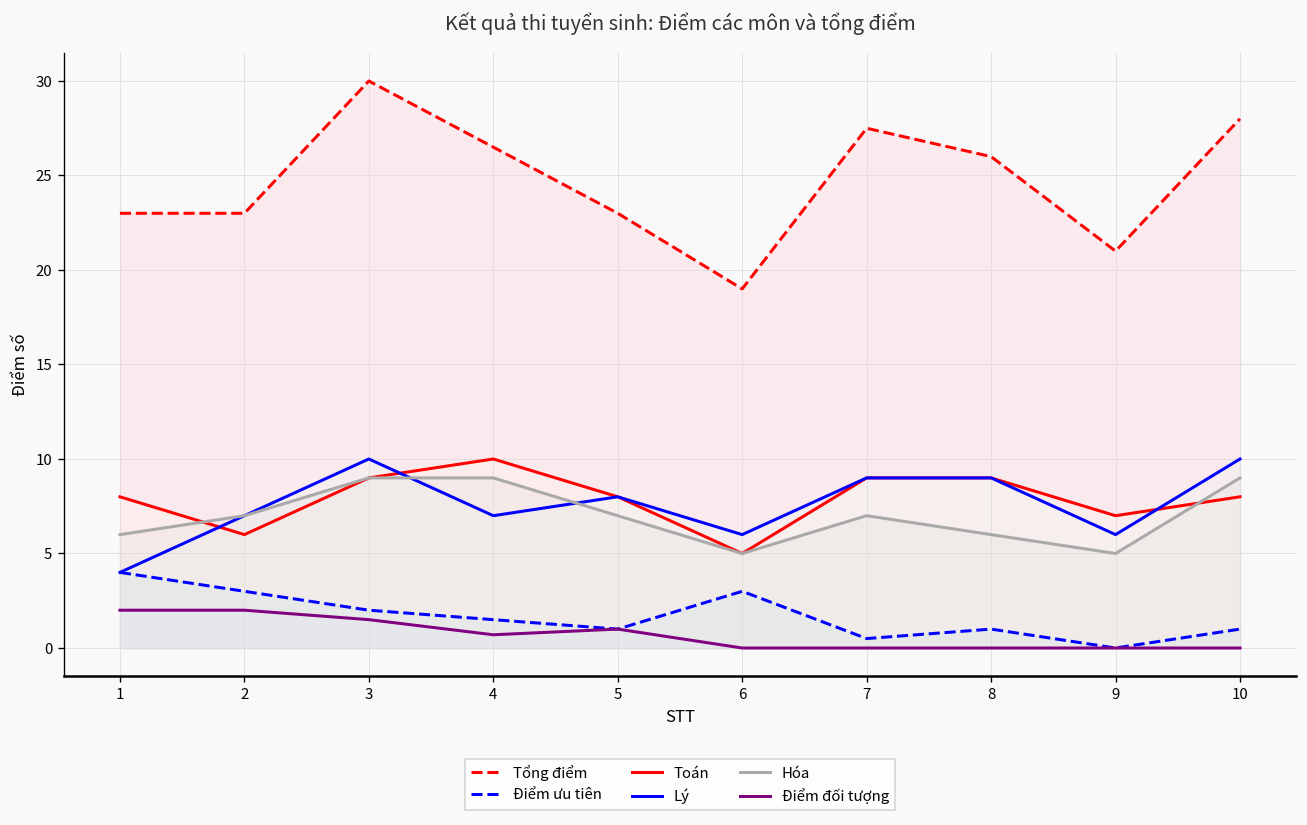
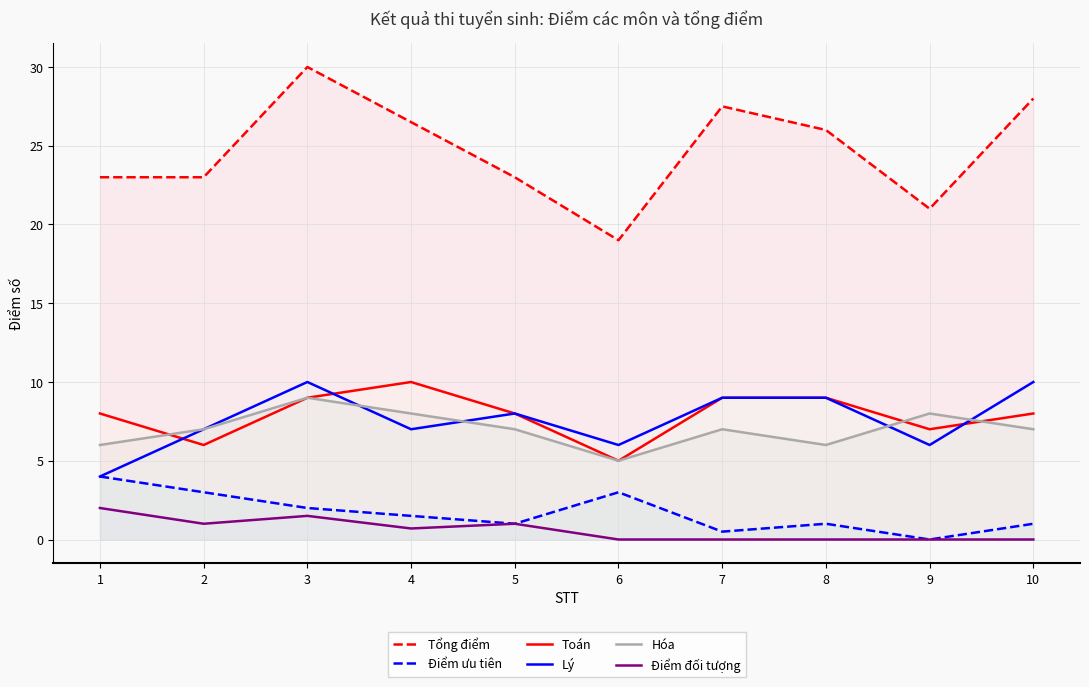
  {
    "Hóa": {
      "1": 6,
-     "4": 9,
+     "4": 8,
      "5": 7,
      "7": 7,
      "8": 6,
-     "9": 5,
-     "10": 9
+     "9": 8,
+     "10": 7
    },
    "Điểm đối tượng": {
      "1": 2,
-     "2": 2,
+     "2": 1,
      "3": 1.5,
      "4": 0.7,
      "6": 0,
      "7": 0,
      "8": 0,
      "10": 0
    }
  }
